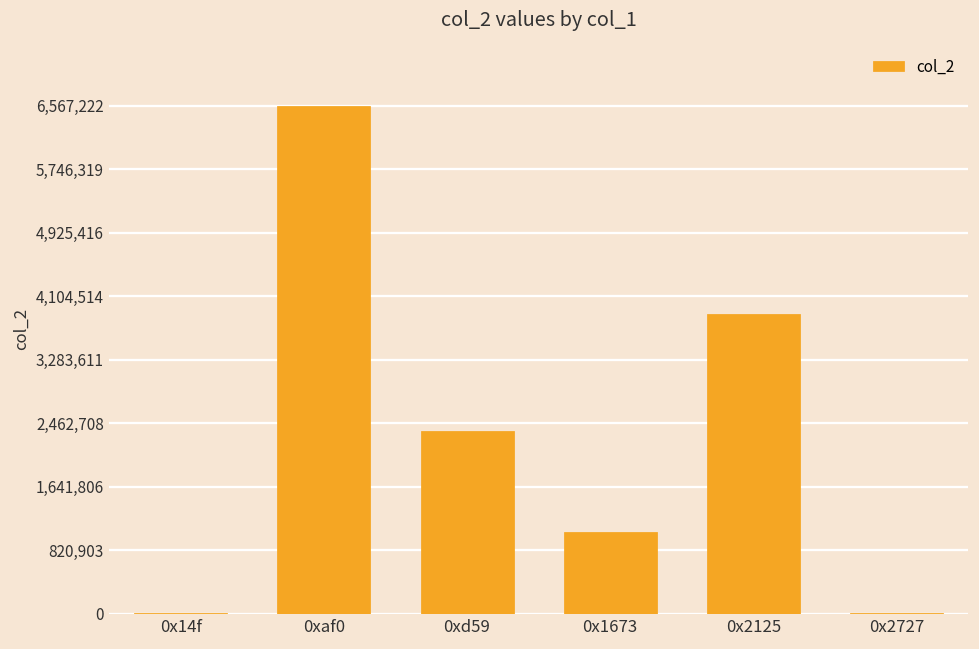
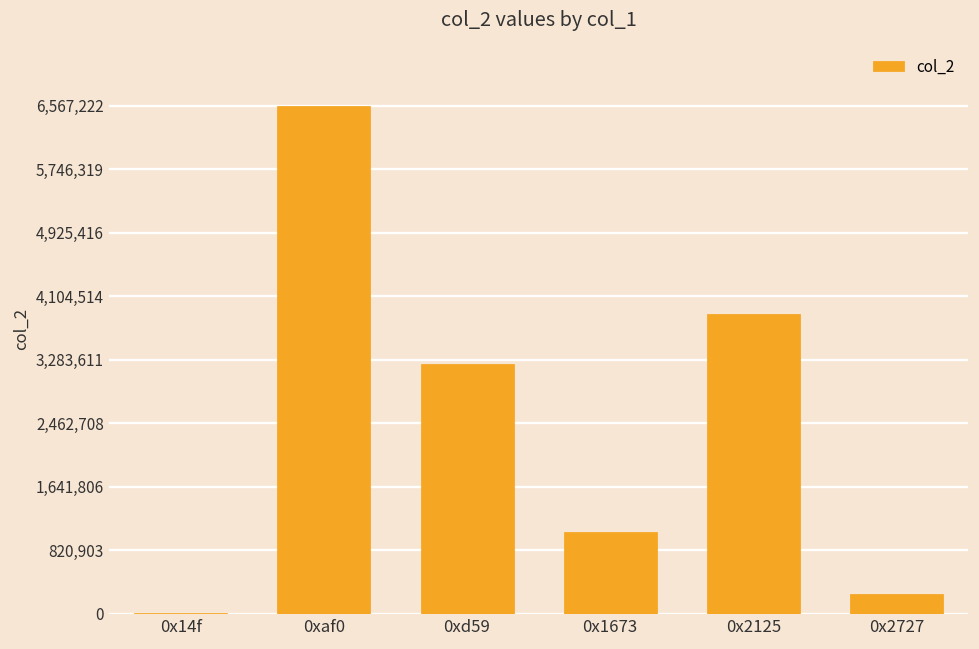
  {
    "0xaf0": "6,600,000",
-   "0xd59": "2,400,000",
+   "0xd59": "3,200,000",
    "0x1673": "1,100,000",
    "0x2125": "3,900,000",
-   "0x2727": "0"
+   "0x2727": "300,000"
  }
